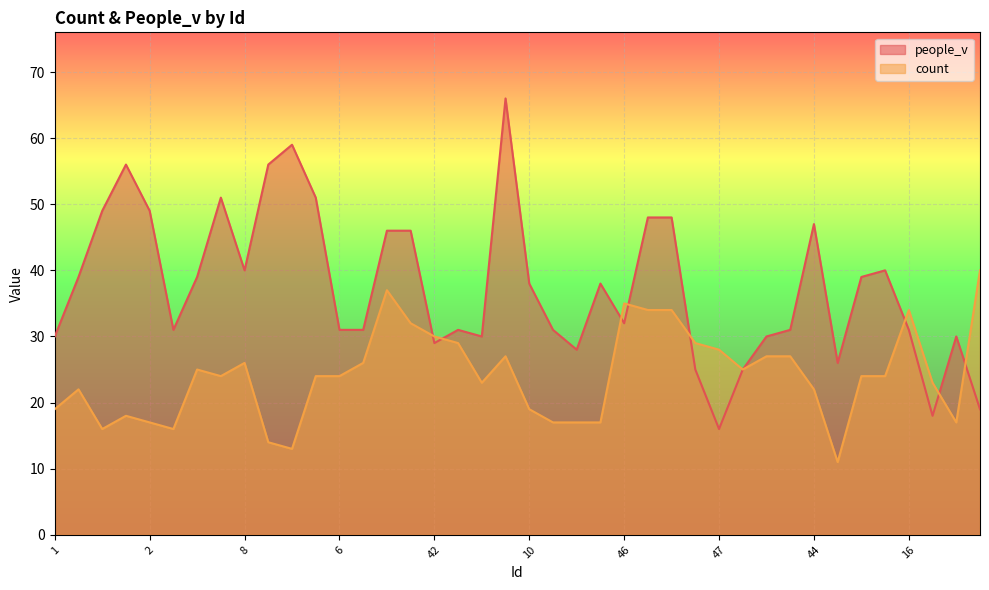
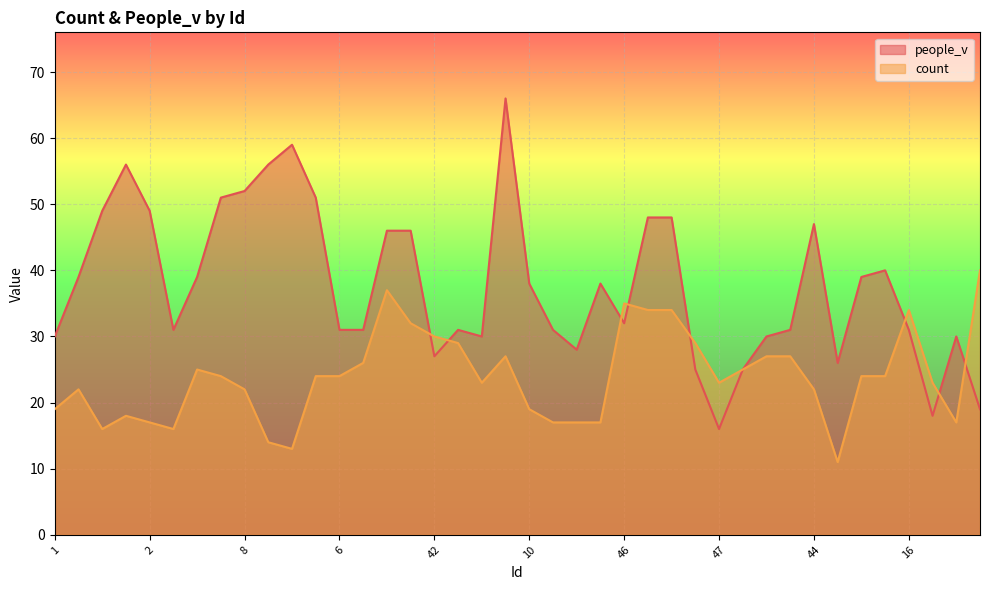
  {
    "people_v": {
-     "8": 40,
-     "42": 29,
+     "8": 52,
+     "42": 27,
      "46": 32,
      "47": 16,
      "44": 47,
      "16": 31
    },
    "count": {
-     "8": 26,
+     "8": 22,
      "42": 30,
      "46": 35,
-     "47": 28,
+     "47": 23,
      "44": 22,
      "16": 34
    }
  }
